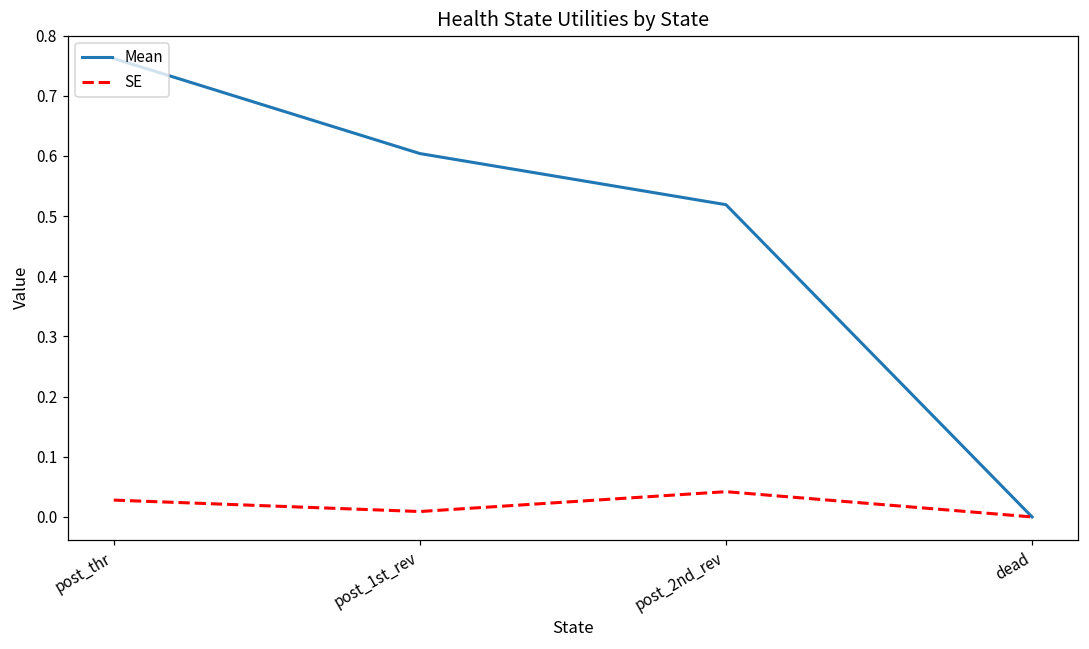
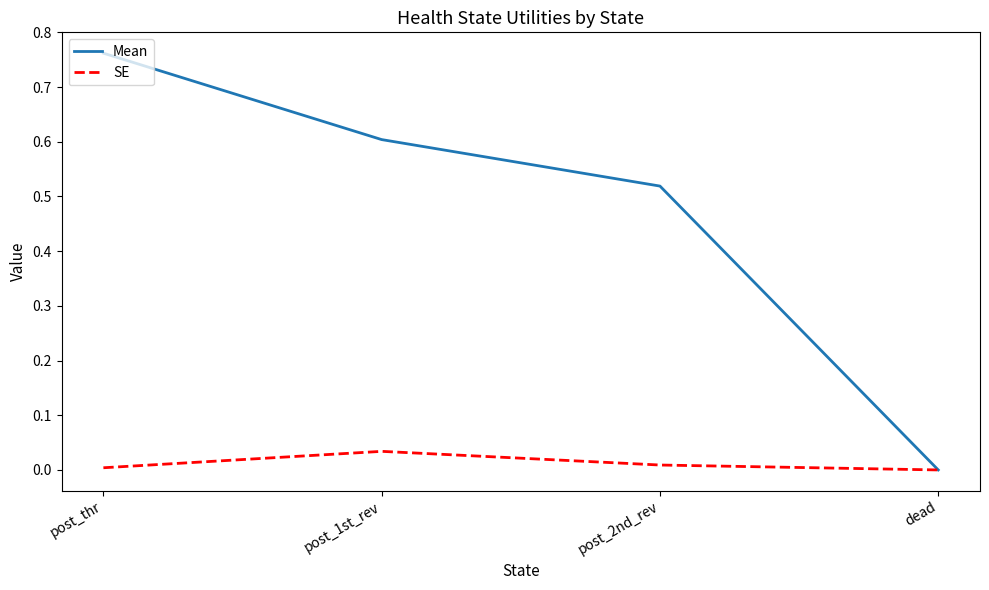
  {
    "Mean": {
      "post_1st_rev": 0.60,
      "post_2nd_rev": 0.52
    },
    "SE": {
-     "post_thr": 0.03,
-     "post_1st_rev": 0.01,
-     "post_2nd_rev": 0.04
+     "post_thr": 0.00,
+     "post_1st_rev": 0.03,
+     "post_2nd_rev": 0.01
    }
  }
